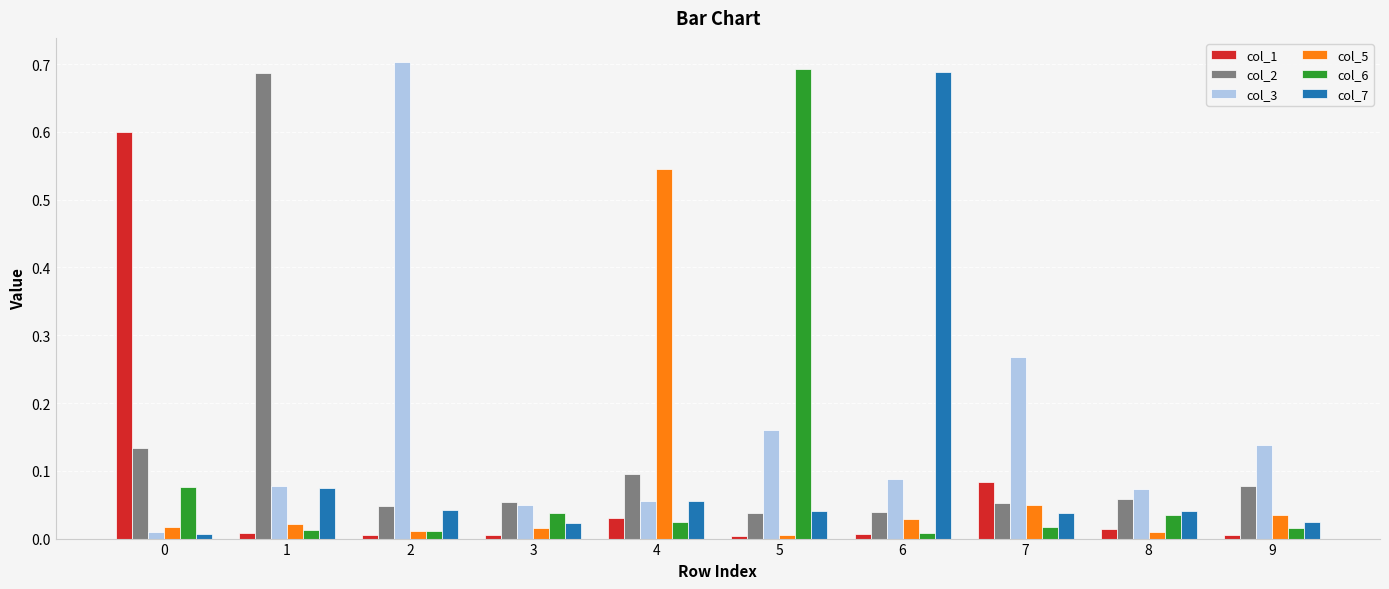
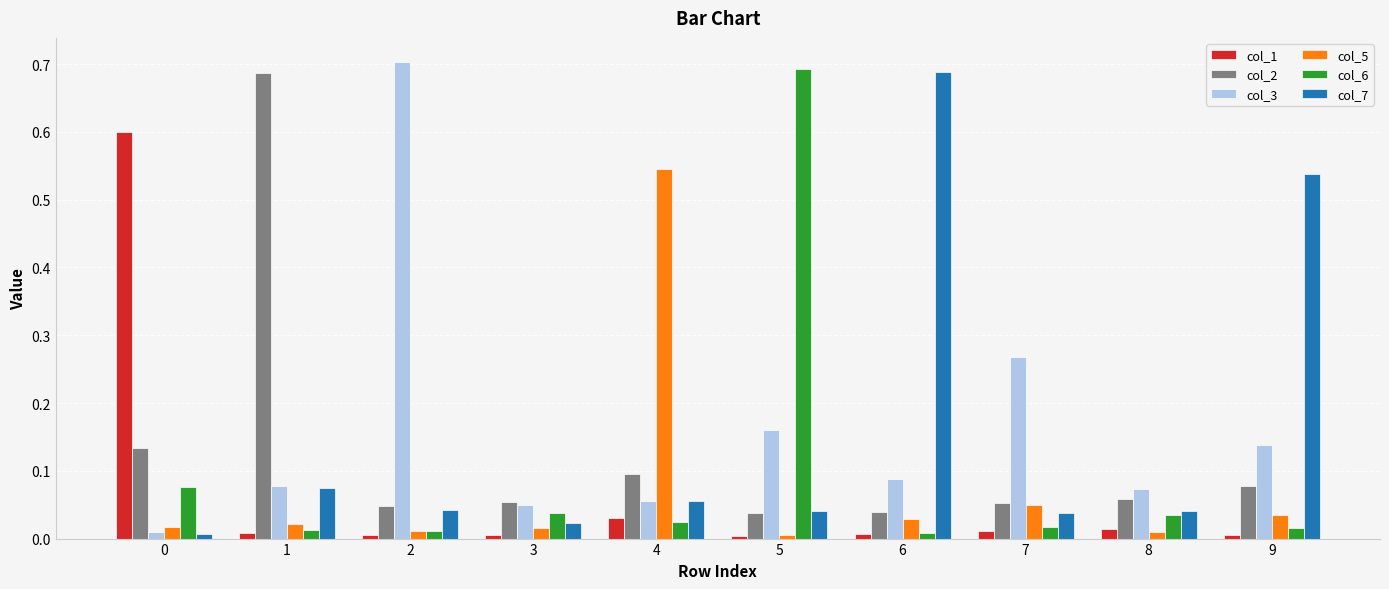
  {
    "col_1": {
      "0": 0.60,
      "1": 0.01,
      "2": 0.01,
      "3": 0.01,
      "4": 0.03,
      "5": 0.00,
      "6": 0.01,
-     "7": 0.08,
+     "7": 0.01,
      "8": 0.01,
      "9": 0.01
    },
    "col_2": {
      "0": 0.13,
      "1": 0.69,
      "2": 0.05,
      "3": 0.05,
      "4": 0.10,
      "5": 0.04,
      "6": 0.04,
      "7": 0.05,
      "8": 0.06,
      "9": 0.08
    },
    "col_3": {
      "0": 0.01,
      "1": 0.08,
      "2": 0.70,
      "3": 0.05,
      "4": 0.06,
      "5": 0.16,
      "6": 0.09,
      "7": 0.27,
      "8": 0.07,
      "9": 0.14
    },
    "col_5": {
      "0": 0.02,
      "1": 0.02,
      "2": 0.01,
      "3": 0.02,
      "4": 0.55,
      "5": 0.01,
      "6": 0.03,
      "7": 0.05,
      "8": 0.01,
      "9": 0.04
    },
    "col_6": {
      "0": 0.08,
      "1": 0.01,
      "2": 0.01,
      "3": 0.04,
      "4": 0.02,
      "5": 0.69,
      "6": 0.01,
      "7": 0.02,
      "8": 0.03,
      "9": 0.02
    },
    "col_7": {
      "0": 0.01,
      "1": 0.08,
      "2": 0.04,
      "3": 0.02,
      "4": 0.06,
      "5": 0.04,
      "6": 0.69,
      "7": 0.04,
      "8": 0.04,
-     "9": 0.02
+     "9": 0.54
    }
  }
